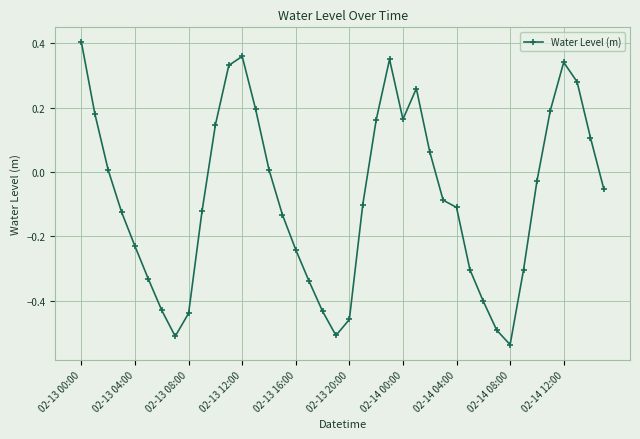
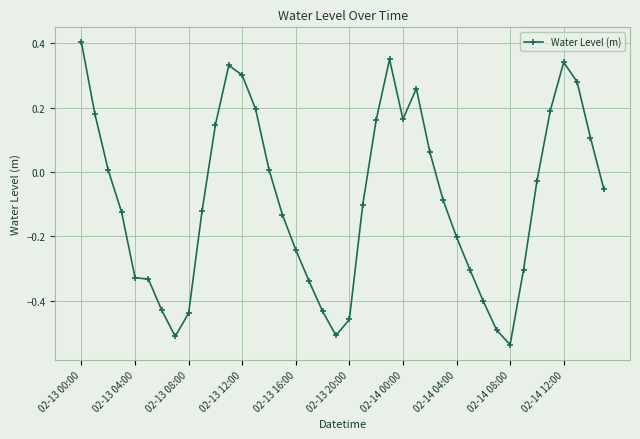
  {
    "02-13 00:00": 0.40,
-   "02-13 04:00": -0.23,
+   "02-13 04:00": -0.33,
    "02-13 08:00": -0.44,
-   "02-13 12:00": 0.36,
+   "02-13 12:00": 0.30,
    "02-13 16:00": -0.24,
    "02-13 20:00": -0.46,
    "02-14 00:00": 0.16,
-   "02-14 04:00": -0.11,
+   "02-14 04:00": -0.20,
    "02-14 08:00": -0.54,
    "02-14 12:00": 0.34
  }
